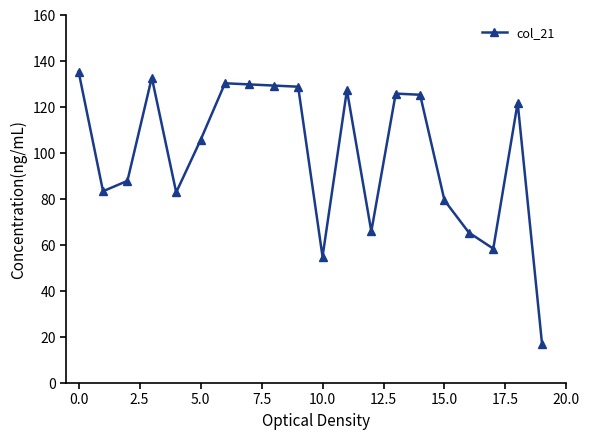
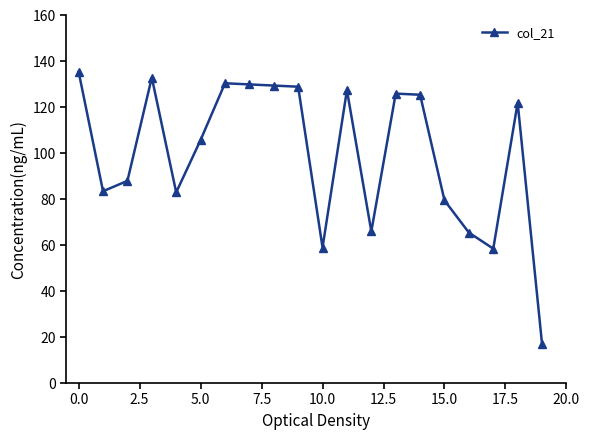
  {
    "0.0": 136,
    "5.0": 106,
-   "10.0": 55,
+   "10.0": 59,
    "15.0": 80
  }
